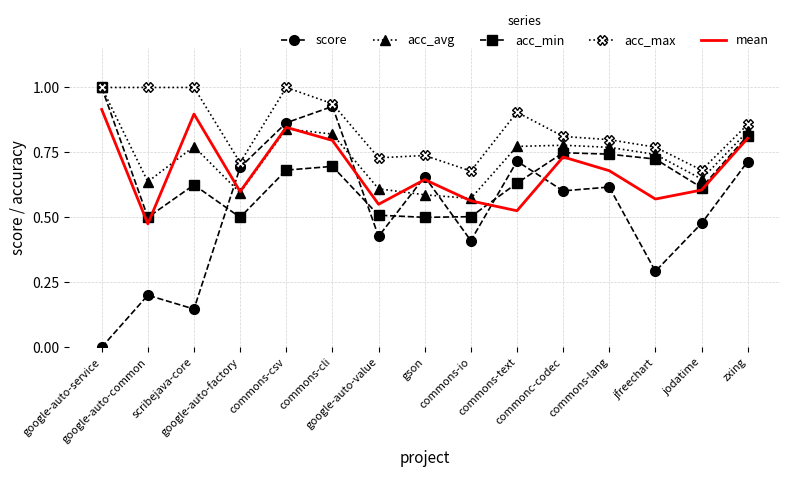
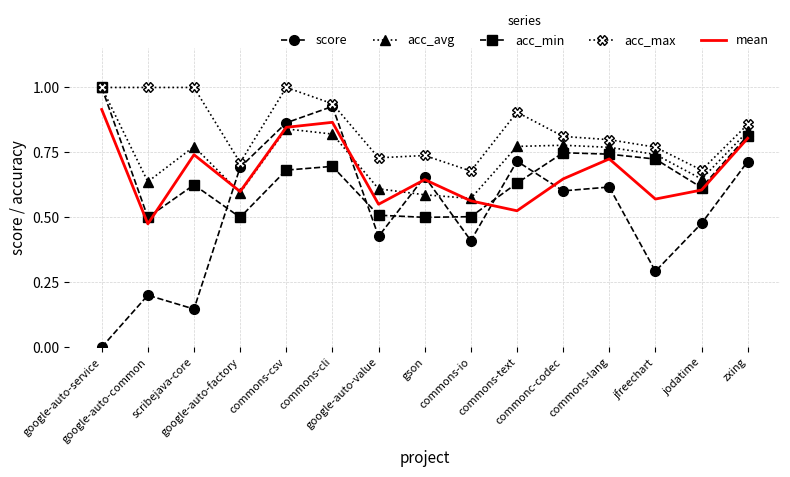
  {
    "mean": {
      "google-auto-service": 0.92,
      "google-auto-common": 0.47,
-     "scribejava-core": 0.90,
-     "commons-cli": 0.80,
+     "scribejava-core": 0.74,
+     "commons-cli": 0.87,
      "google-auto-value": 0.55,
      "gson": 0.65,
      "commons-text": 0.53,
-     "commonc-codec": 0.73,
-     "commons-lang": 0.68,
+     "commonc-codec": 0.65,
+     "commons-lang": 0.72,
      "jfreechart": 0.57,
      "zxing": 0.80
    }
  }
